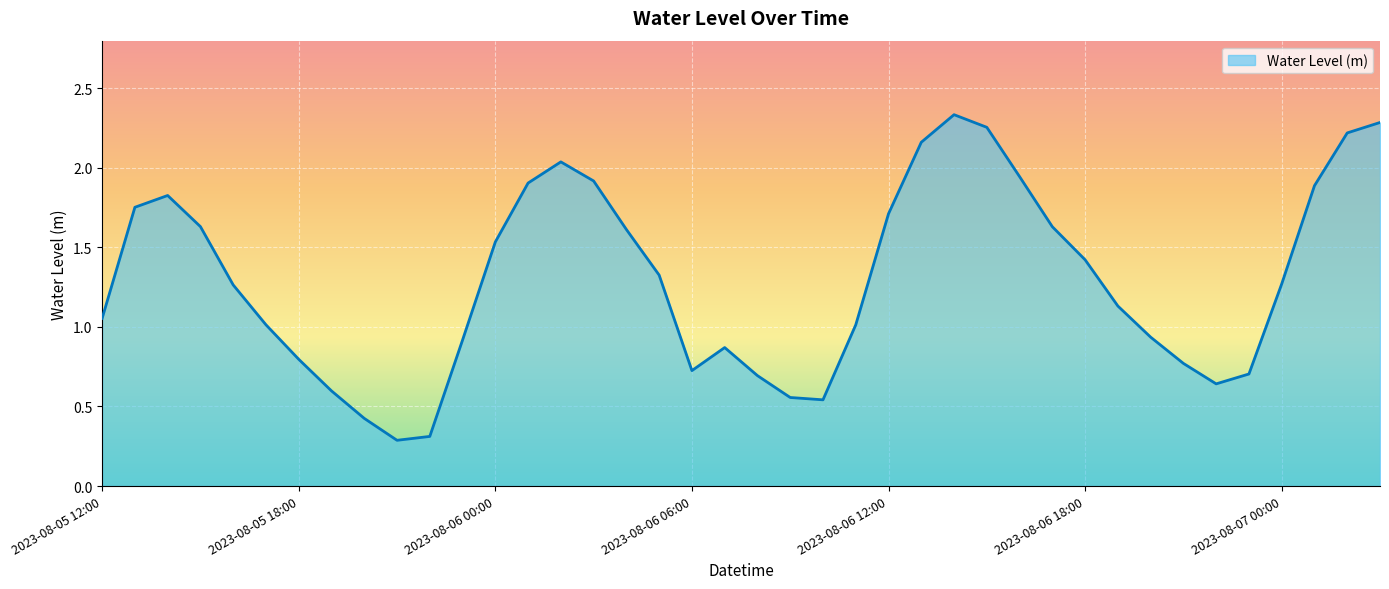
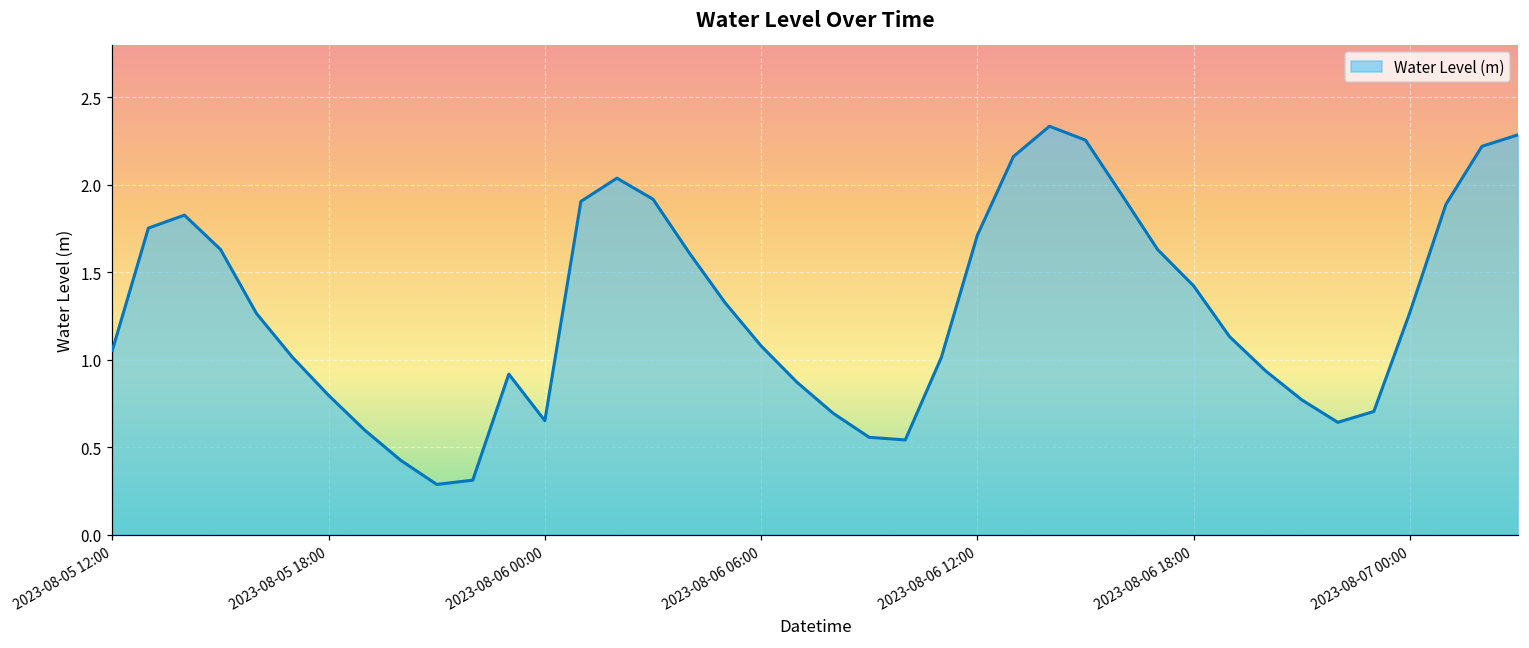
  {
    "2023-08-05 12:00": 1.05,
    "2023-08-05 18:00": 0.80,
-   "2023-08-06 00:00": 1.53,
-   "2023-08-06 06:00": 0.73,
+   "2023-08-06 00:00": 0.65,
+   "2023-08-06 06:00": 1.08,
    "2023-08-06 12:00": 1.71,
    "2023-08-06 18:00": 1.42,
    "2023-08-07 00:00": 1.27
  }
